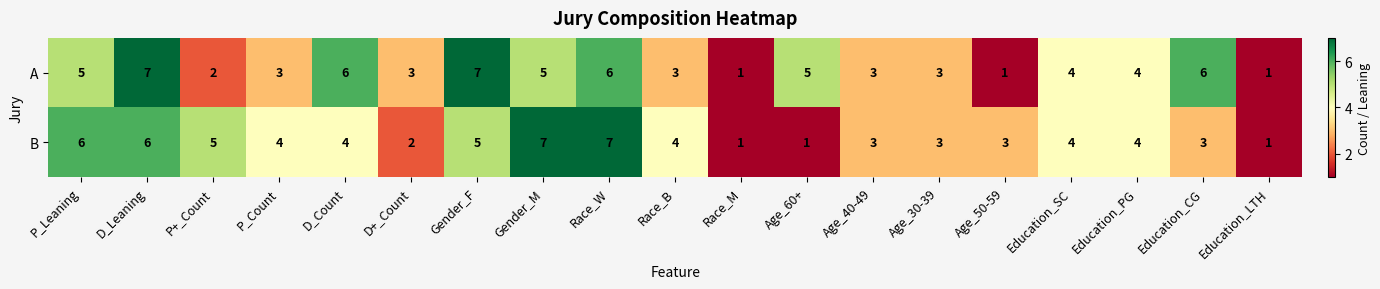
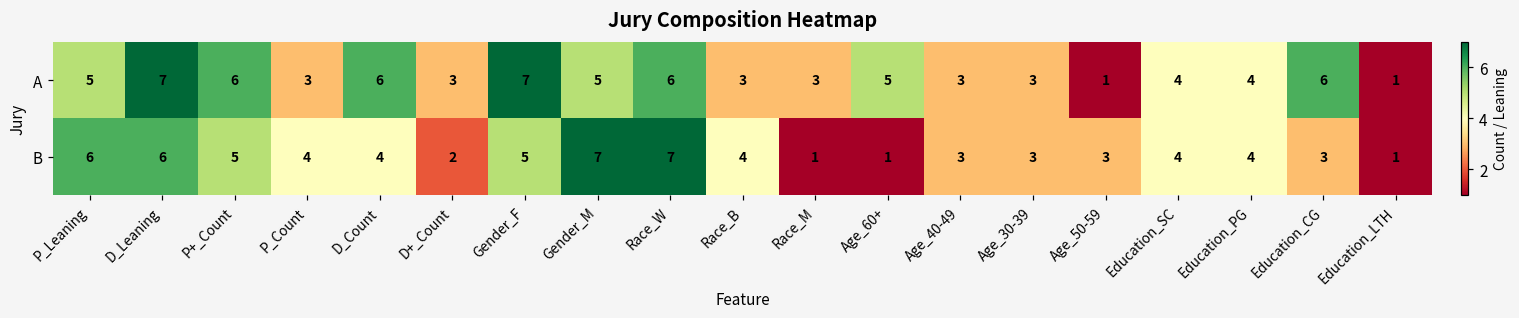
  {
    "A": {
      "P_Leaning": 5,
      "D_Leaning": 7,
-     "P+_Count": 2,
+     "P+_Count": 6,
      "P_Count": 3,
      "D_Count": 6,
      "D+_Count": 3,
      "Gender_F": 7,
      "Gender_M": 5,
      "Race_W": 6,
      "Race_B": 3,
-     "Race_M": 1,
+     "Race_M": 3,
      "Age_60+": 5,
      "Age_40-49": 3,
      "Age_30-39": 3,
      "Age_50-59": 1,
      "Education_SC": 4,
      "Education_PG": 4,
      "Education_CG": 6,
      "Education_LTH": 1
    },
    "B": {
      "P_Leaning": 6,
      "D_Leaning": 6,
      "P+_Count": 5,
      "P_Count": 4,
      "D_Count": 4,
      "D+_Count": 2,
      "Gender_F": 5,
      "Gender_M": 7,
      "Race_W": 7,
      "Race_B": 4,
      "Race_M": 1,
      "Age_60+": 1,
      "Age_40-49": 3,
      "Age_30-39": 3,
      "Age_50-59": 3,
      "Education_SC": 4,
      "Education_PG": 4,
      "Education_CG": 3,
      "Education_LTH": 1
    }
  }
